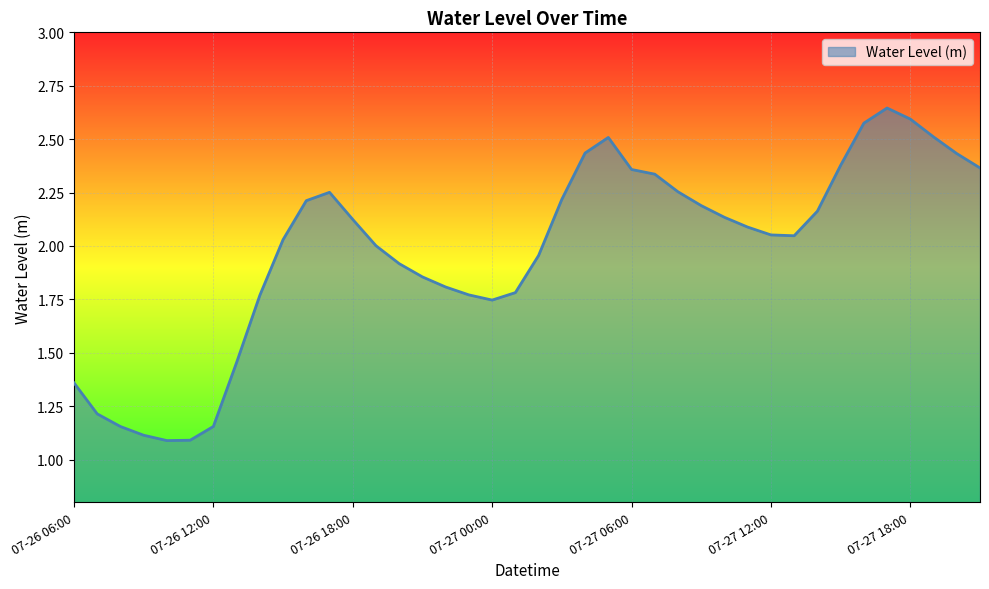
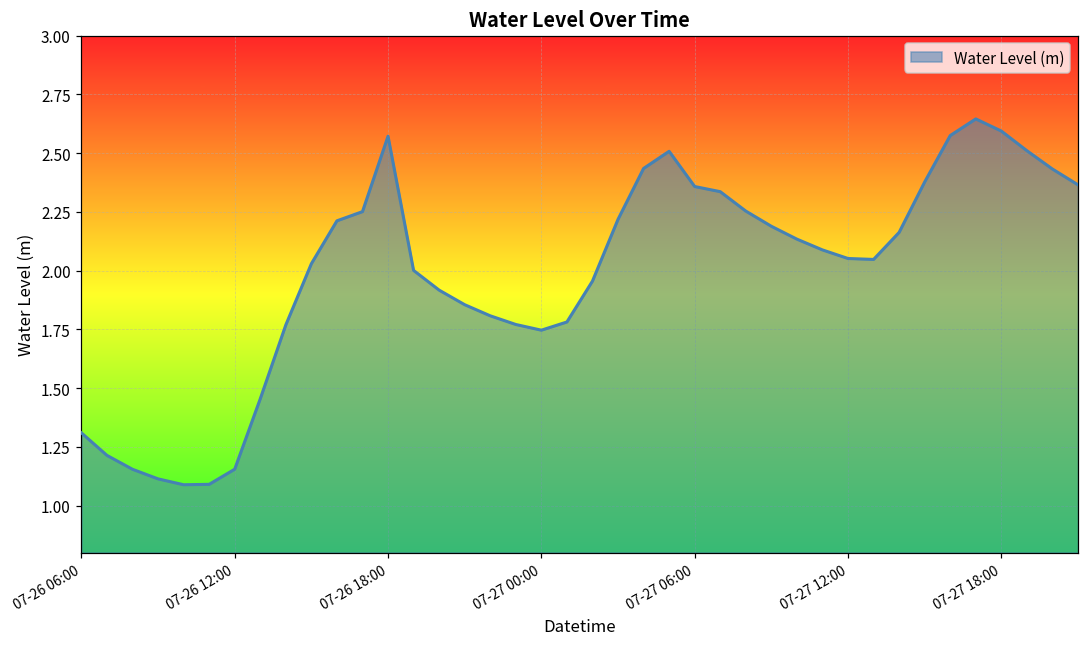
  {
-   "07-26 06:00": 1.36,
+   "07-26 06:00": 1.31,
    "07-26 12:00": 1.15,
-   "07-26 18:00": 2.12,
+   "07-26 18:00": 2.57,
    "07-27 00:00": 1.75,
    "07-27 06:00": 2.36,
    "07-27 12:00": 2.05,
    "07-27 18:00": 2.59
  }
